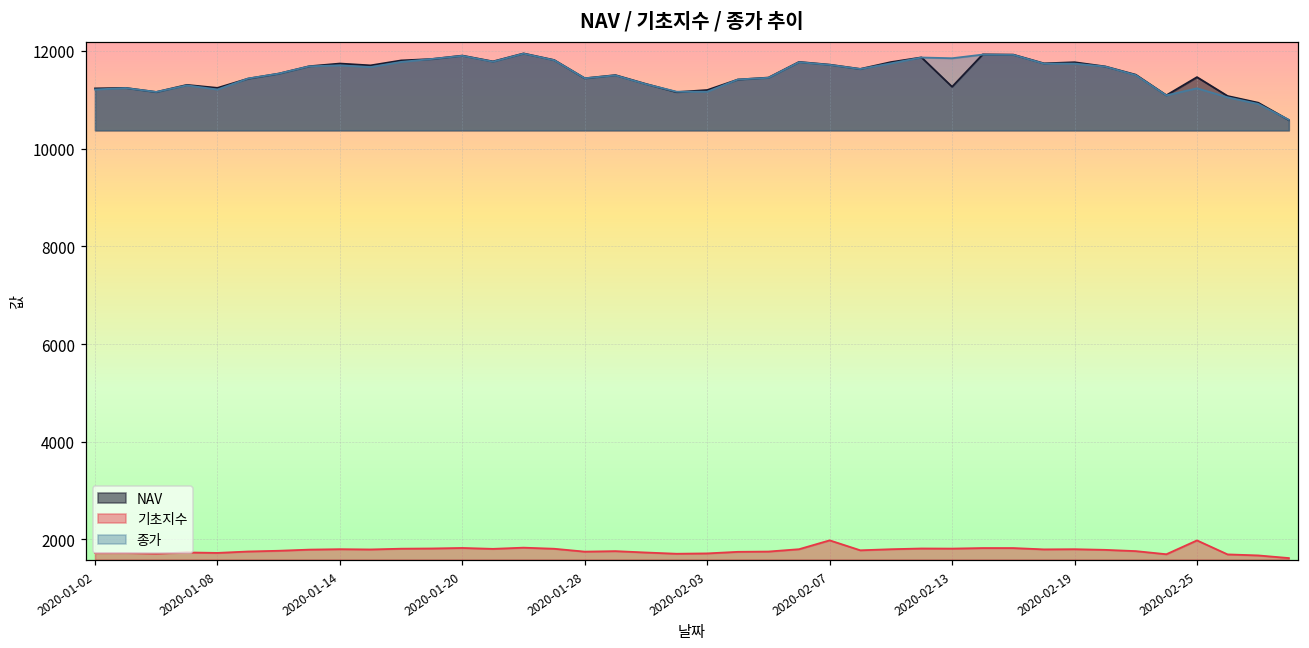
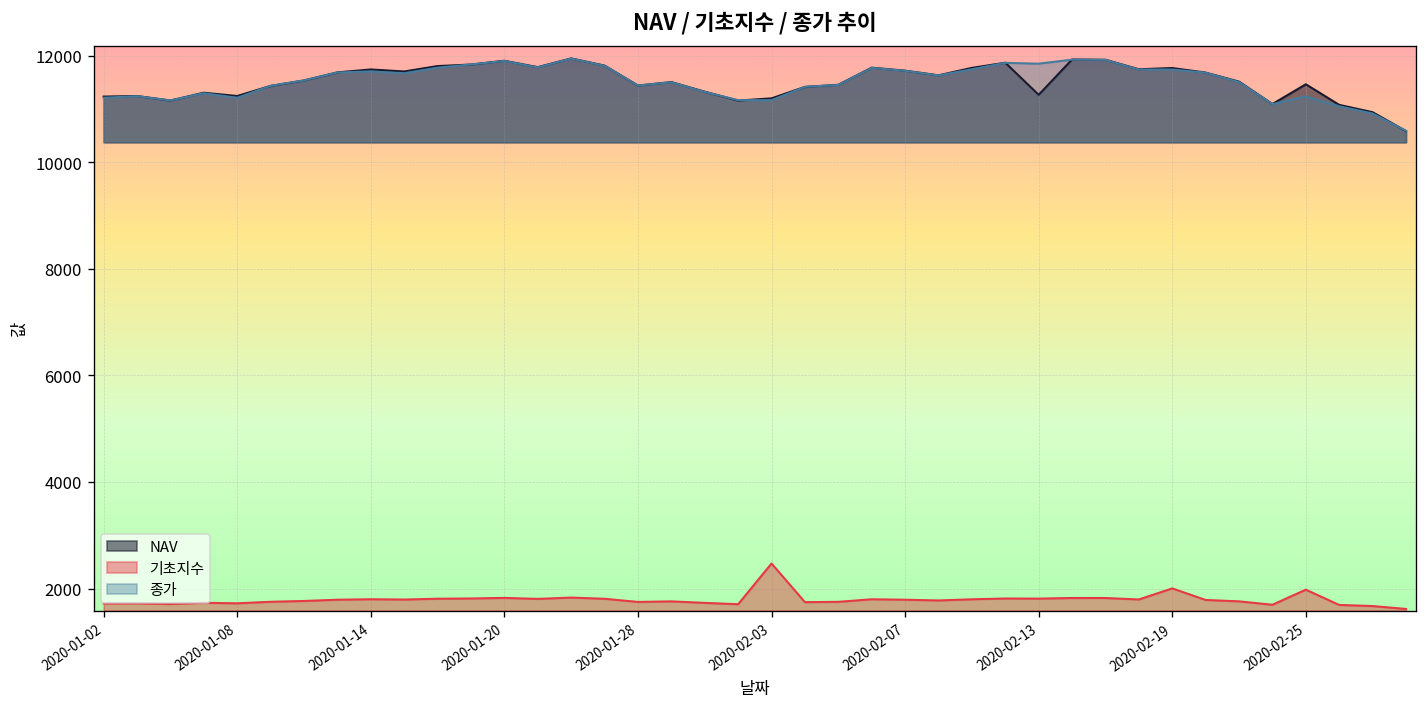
  {
    "NAV": {
      "2020-02-13": 11300,
      "2020-02-25": 11500
    },
    "기초지수": {
      "2020-01-02": 1700,
      "2020-01-08": 1700,
      "2020-01-14": 1800,
      "2020-01-20": 1800,
      "2020-01-28": 1700,
-     "2020-02-03": 1700,
-     "2020-02-07": 2000,
+     "2020-02-03": 2500,
+     "2020-02-07": 1800,
      "2020-02-13": 1800,
-     "2020-02-19": 1800,
+     "2020-02-19": 2000,
      "2020-02-25": 2000
    },
    "종가": {
      "2020-02-13": 11900,
      "2020-02-25": 11200
    }
  }
